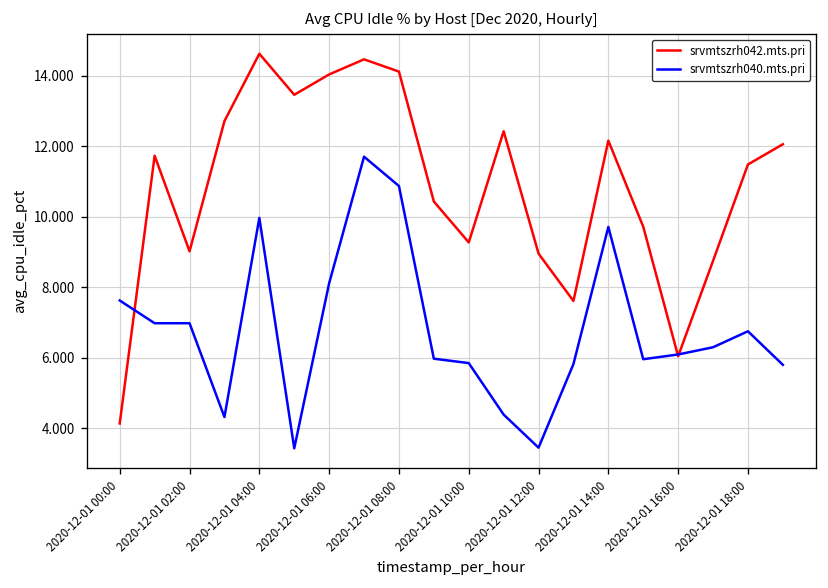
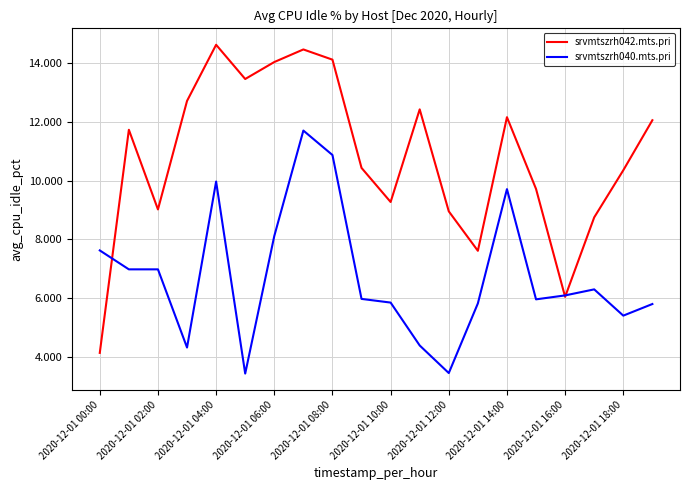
  {
    "srvmtszrh042.mts.pri": {
      "2020-12-01 00:00": 4.1,
      "2020-12-01 02:00": 9.0,
      "2020-12-01 04:00": 14.6,
      "2020-12-01 06:00": 14.0,
      "2020-12-01 08:00": 14.1,
      "2020-12-01 10:00": 9.3,
      "2020-12-01 12:00": 9.0,
      "2020-12-01 14:00": 12.2,
-     "2020-12-01 18:00": 11.5
+     "2020-12-01 18:00": 10.4
    },
    "srvmtszrh040.mts.pri": {
      "2020-12-01 00:00": 7.6,
      "2020-12-01 02:00": 7.0,
      "2020-12-01 04:00": 10.0,
      "2020-12-01 06:00": 8.1,
      "2020-12-01 08:00": 10.9,
      "2020-12-01 10:00": 5.9,
      "2020-12-01 12:00": 3.5,
      "2020-12-01 14:00": 9.7,
-     "2020-12-01 18:00": 6.8
+     "2020-12-01 18:00": 5.4
    }
  }
